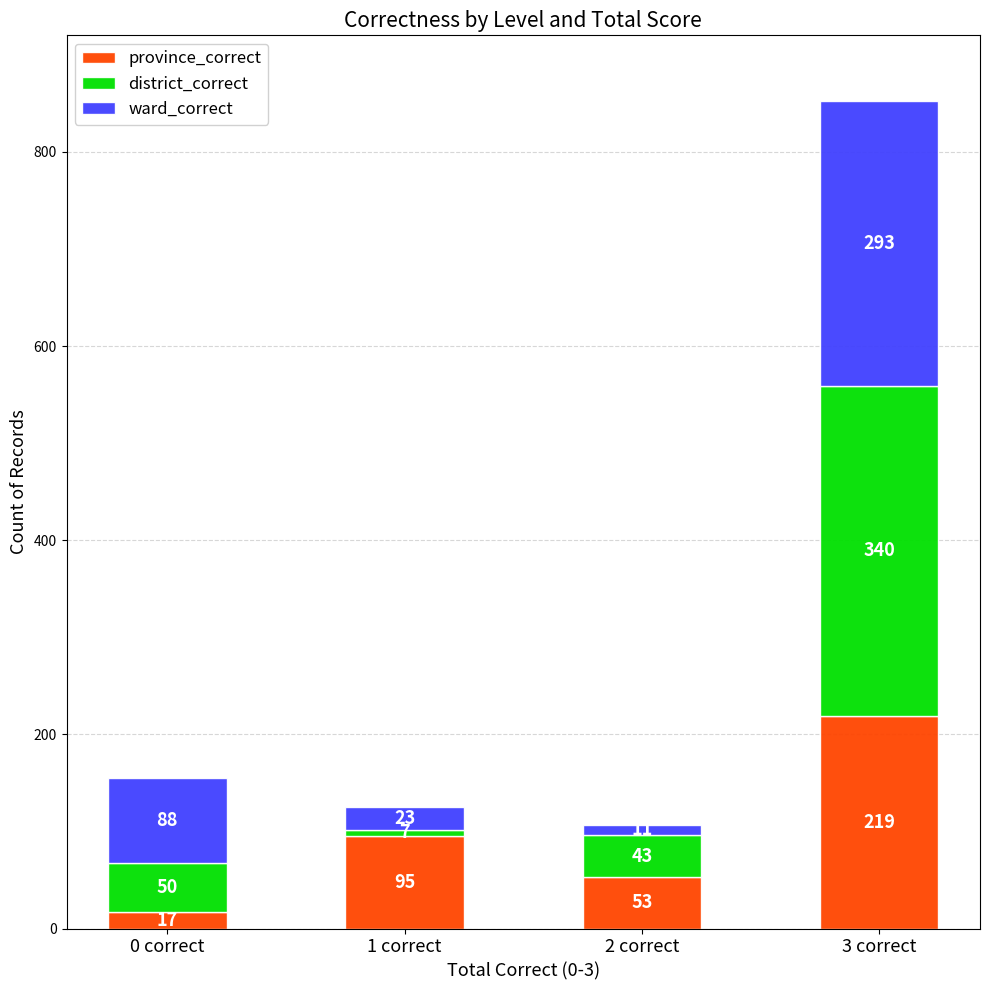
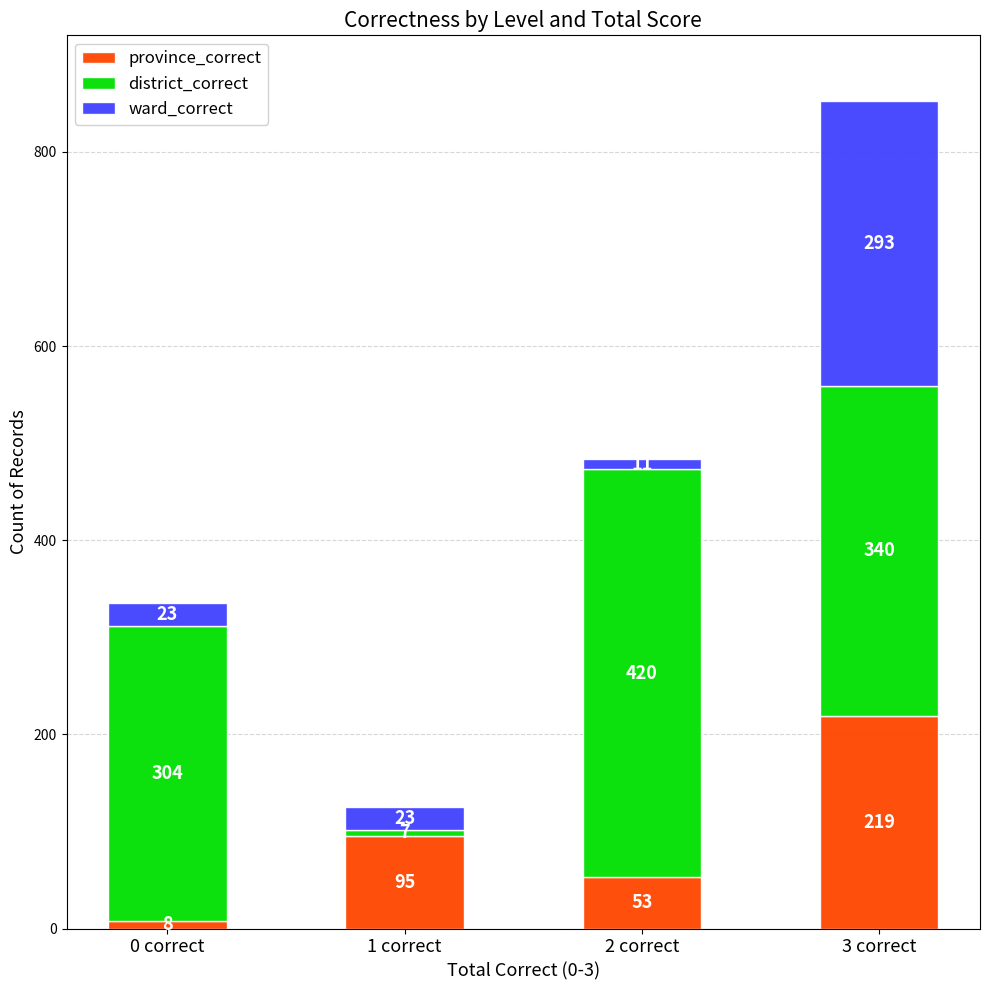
  {
    "province_correct": {
-     "0 correct": 17,
+     "0 correct": 8,
      "1 correct": 95,
      "2 correct": 53,
      "3 correct": 219
    },
    "district_correct": {
-     "0 correct": 50,
-     "2 correct": 43,
+     "0 correct": 304,
+     "2 correct": 420,
      "3 correct": 340
    },
    "ward_correct": {
-     "0 correct": 88,
+     "0 correct": 23,
      "1 correct": 23,
      "2 correct": 11,
      "3 correct": 293
    }
  }
